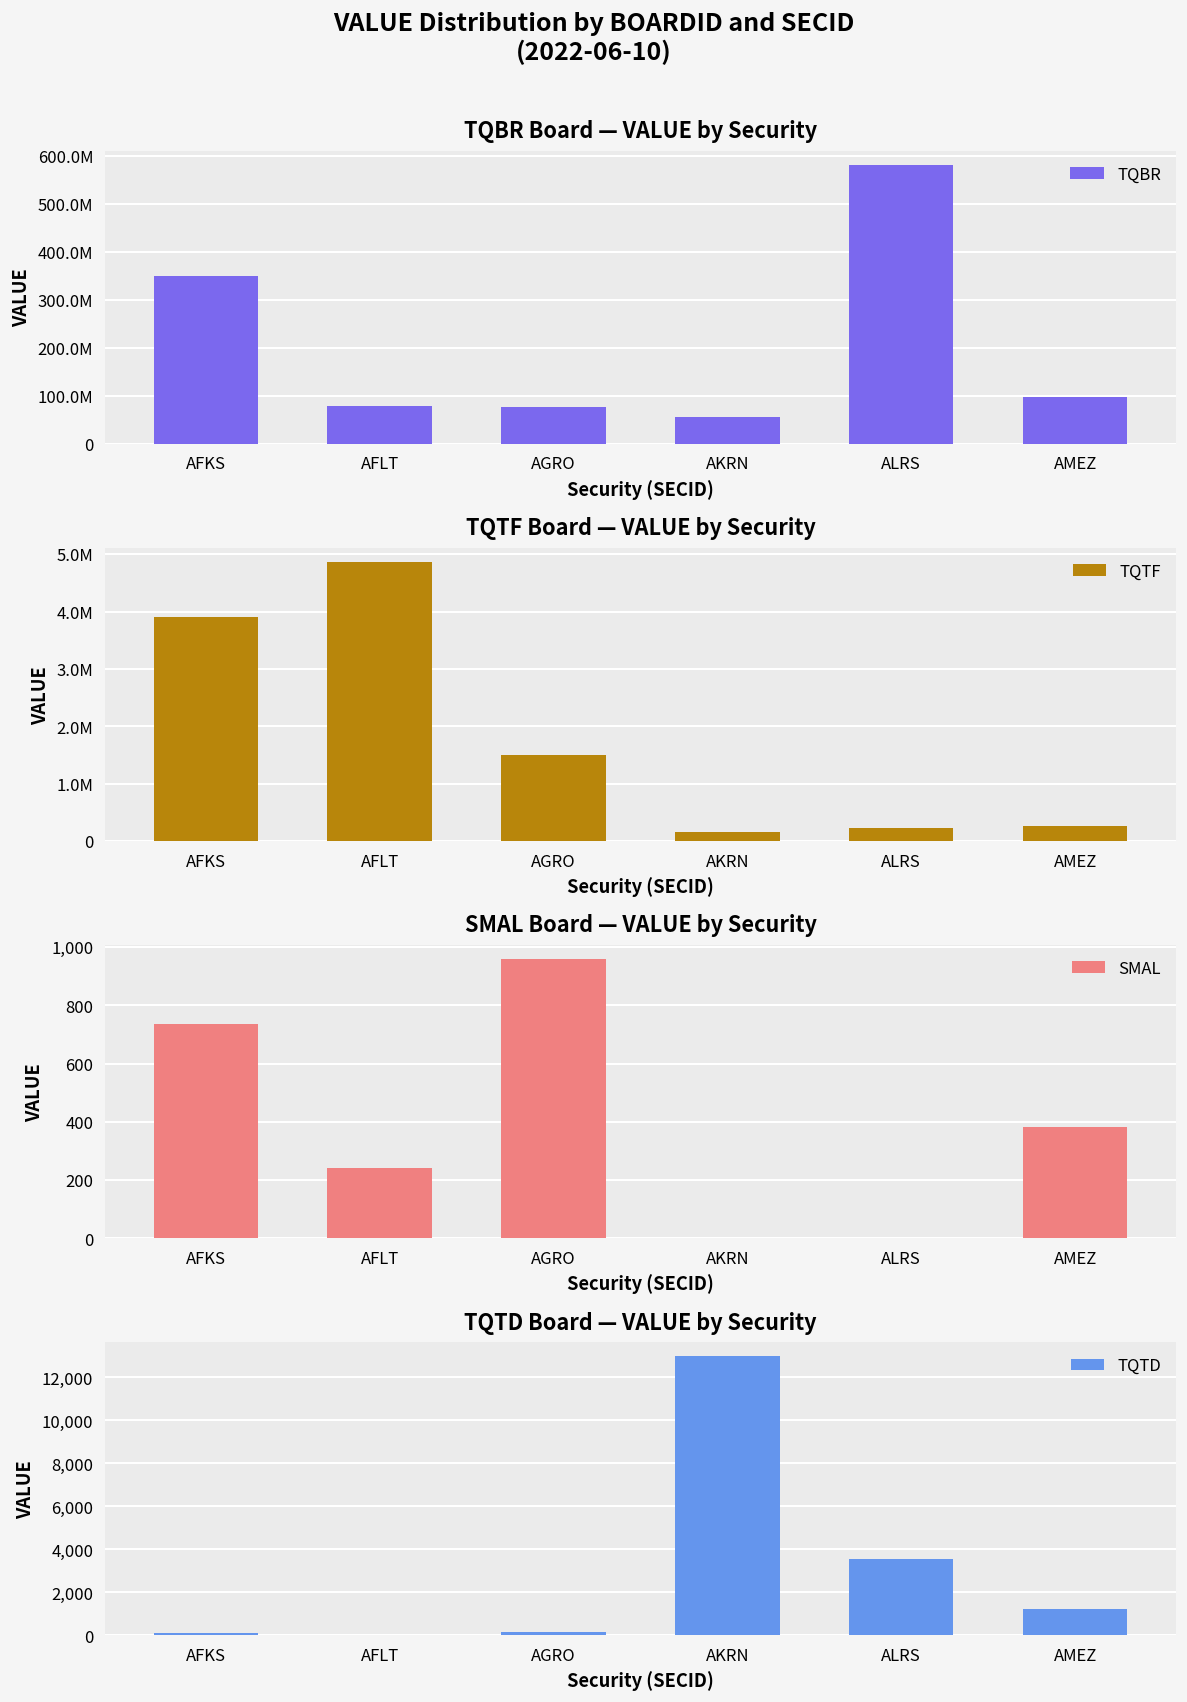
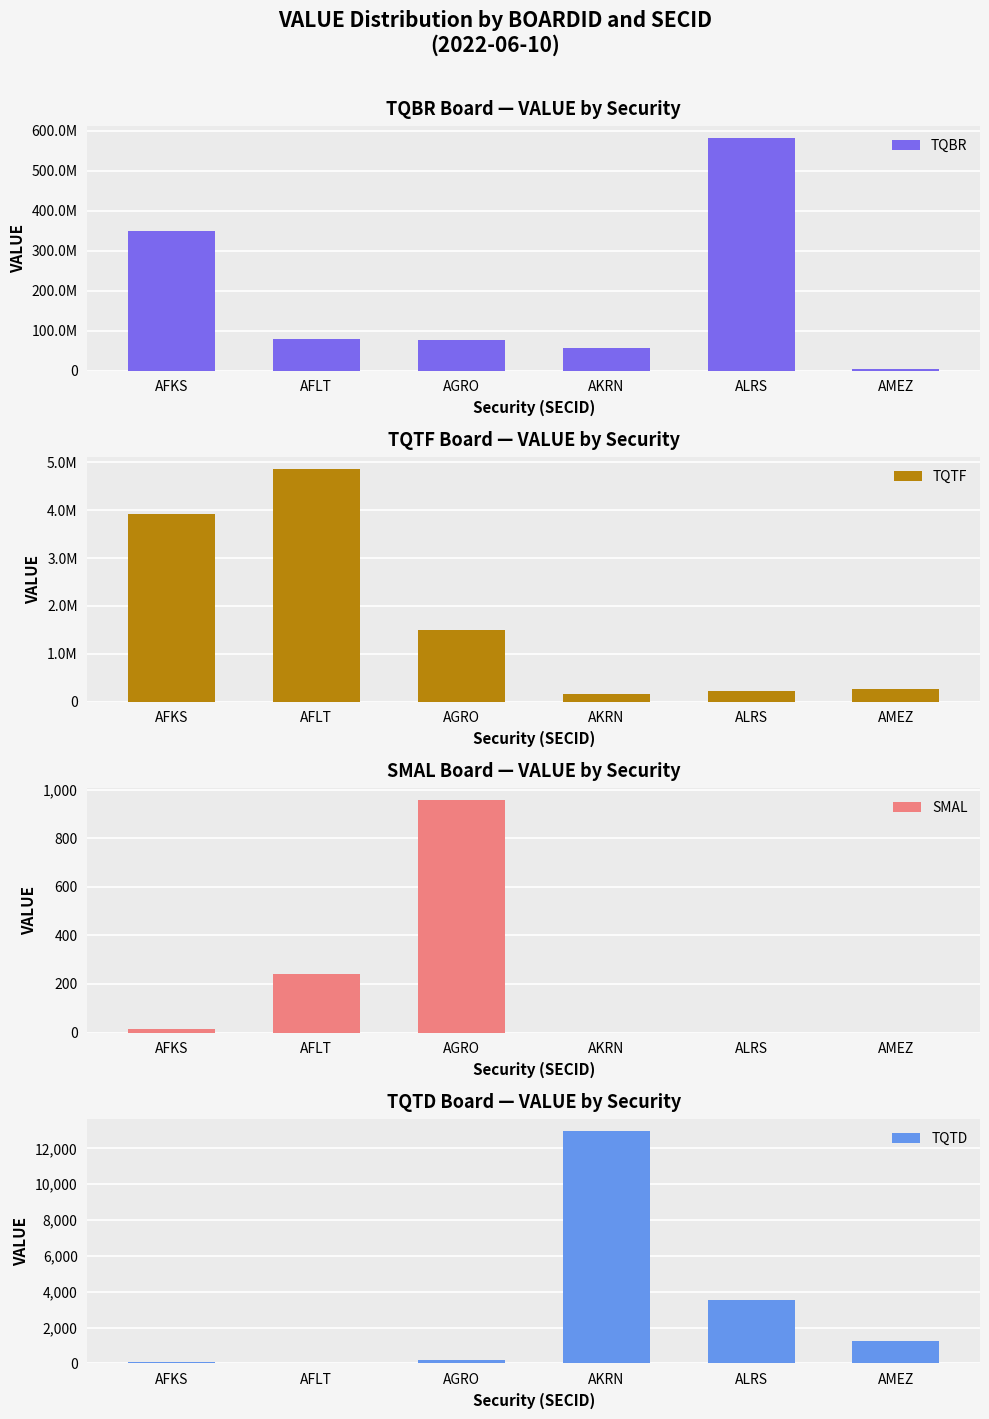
  {
    "TQBR Board — VALUE by Security": {
      "AFKS": "350000000",
      "AFLT": "80000000",
      "AGRO": "80000000",
      "AKRN": "60000000",
      "ALRS": "580000000",
-     "AMEZ": "100000000"
+     "AMEZ": "0"
    },
    "TQTF Board — VALUE by Security": {
      "AFKS": "3900000",
      "AFLT": "4900000",
      "AGRO": "1500000",
      "AKRN": "200000",
      "ALRS": "200000",
      "AMEZ": "300000"
    },
    "SMAL Board — VALUE by Security": {
-     "AFKS": "730",
+     "AFKS": "10",
      "AFLT": "240",
      "AGRO": "960",
      "AKRN": "0",
      "ALRS": "0",
-     "AMEZ": "380"
+     "AMEZ": "0"
    },
    "TQTD Board — VALUE by Security": {
      "AGRO": "200",
      "AKRN": "13,000",
      "ALRS": "3,500",
      "AMEZ": "1,200"
    }
  }
